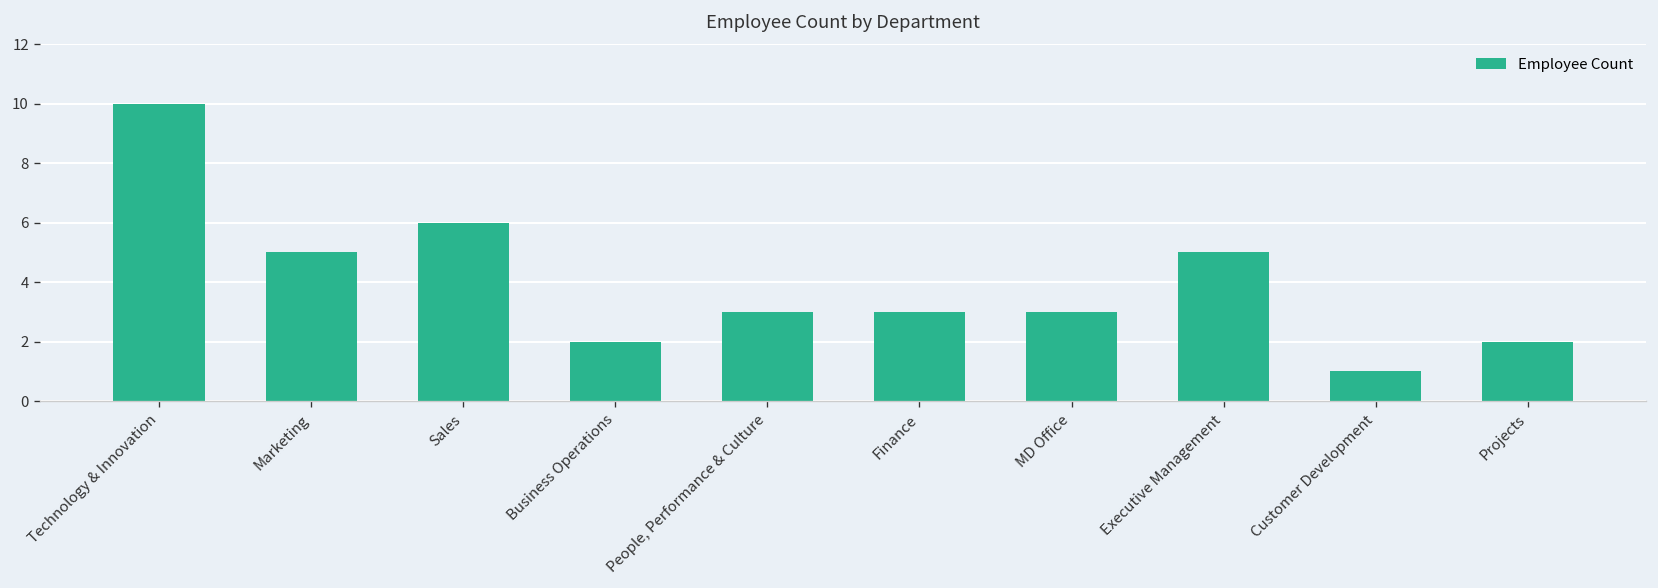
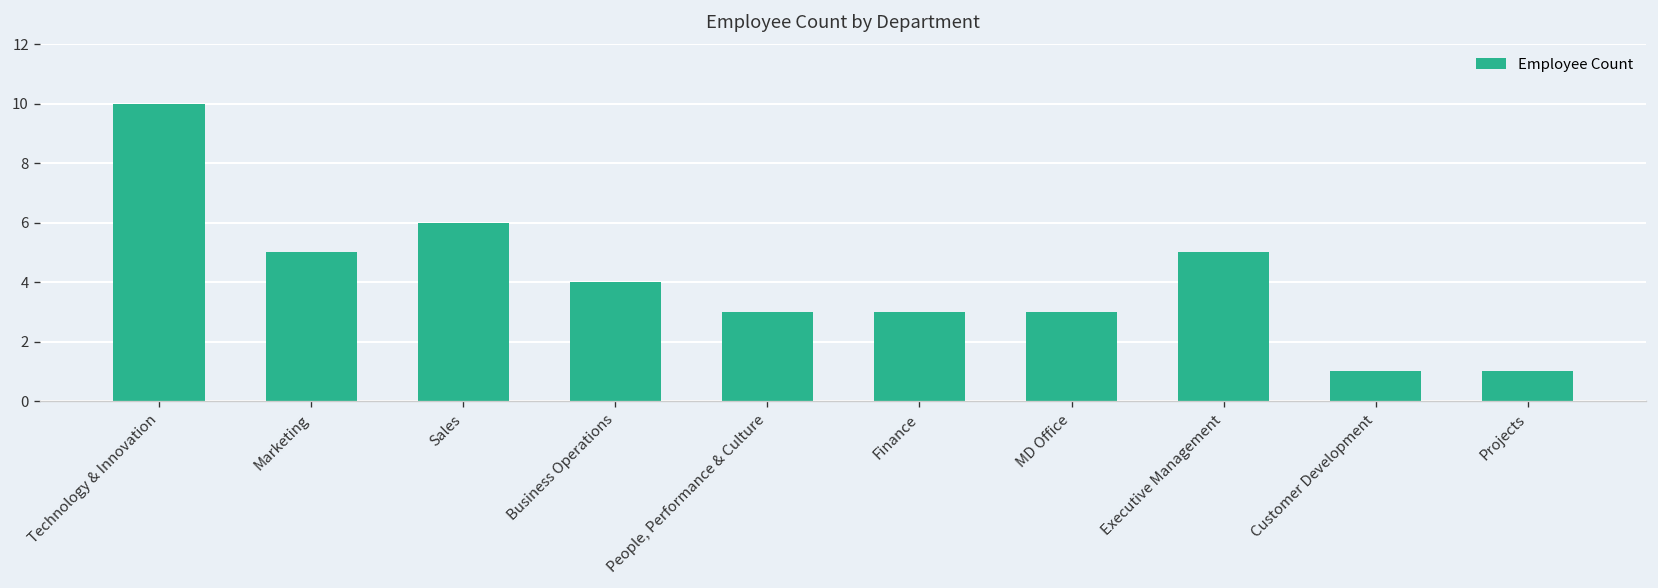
  {
    "Technology & Innovation": 10,
    "Marketing": 5,
    "Sales": 6,
-   "Business Operations": 2,
+   "Business Operations": 4,
    "People, Performance & Culture": 3,
    "Finance": 3,
    "MD Office": 3,
    "Executive Management": 5,
    "Customer Development": 1,
-   "Projects": 2
+   "Projects": 1
  }
